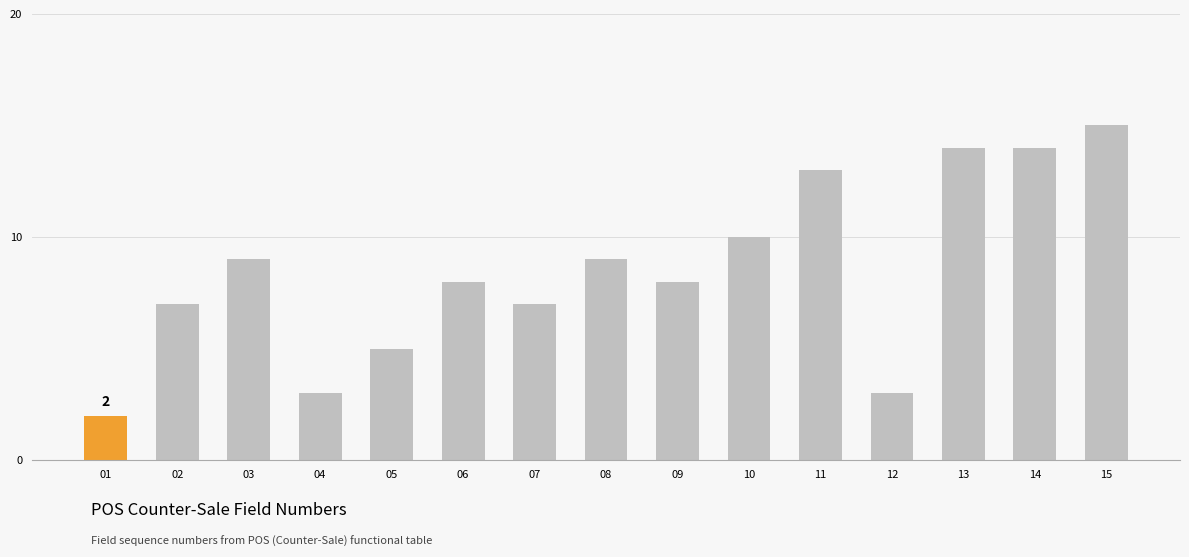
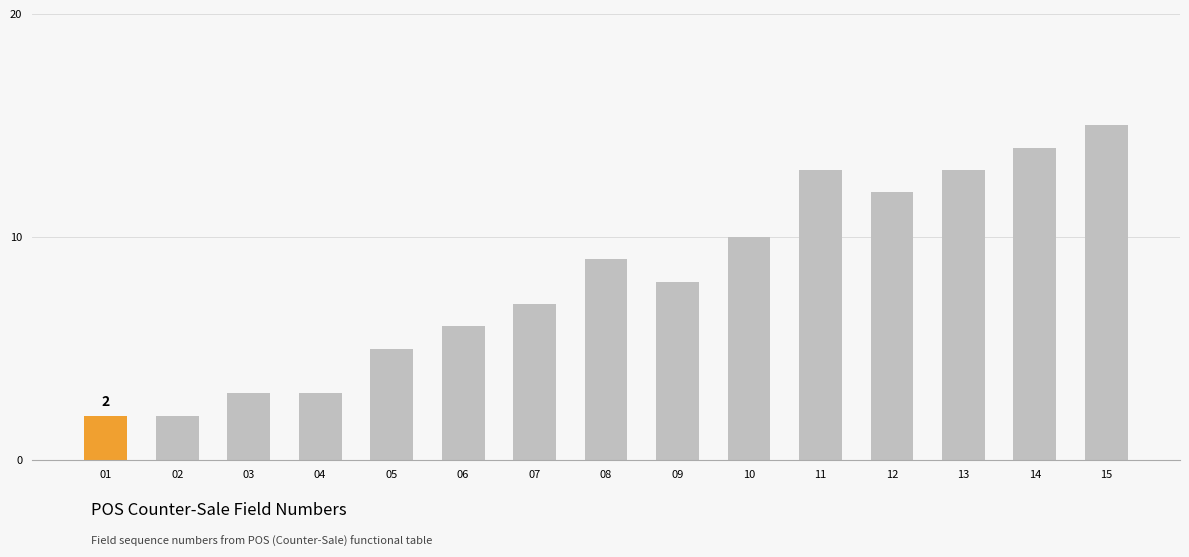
  {
-   "02": 7,
-   "03": 9,
+   "02": 2,
+   "03": 3,
    "04": 3,
    "05": 5,
-   "06": 8,
+   "06": 6,
    "07": 7,
    "08": 9,
    "09": 8,
    "10": 10,
    "11": 13,
-   "12": 3,
-   "13": 14,
+   "12": 12,
+   "13": 13,
    "14": 14,
    "15": 15
  }
